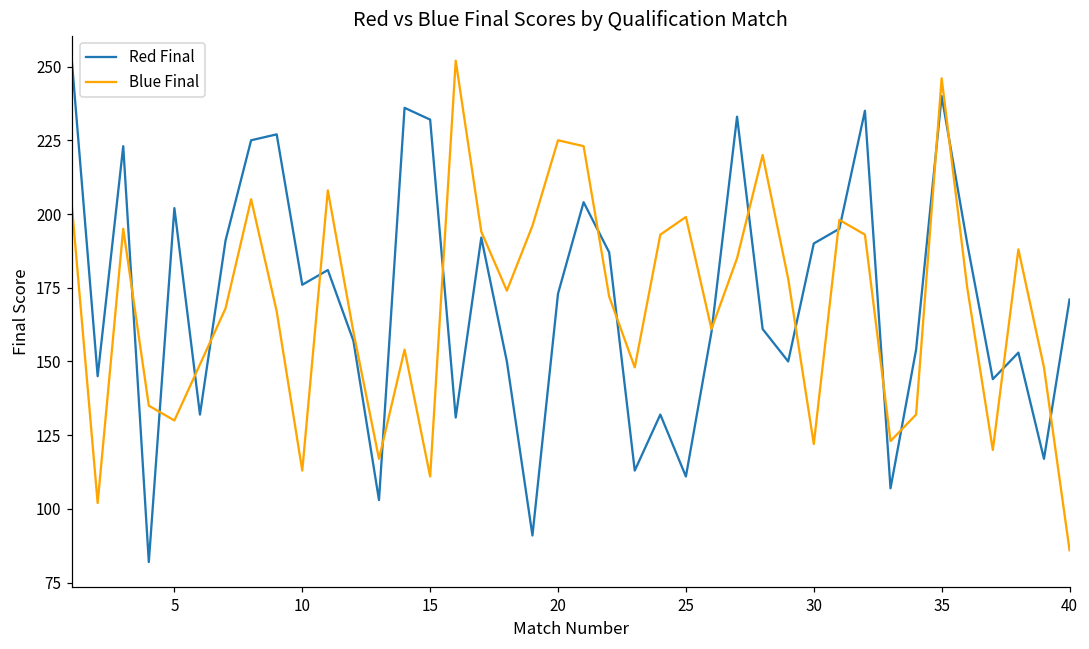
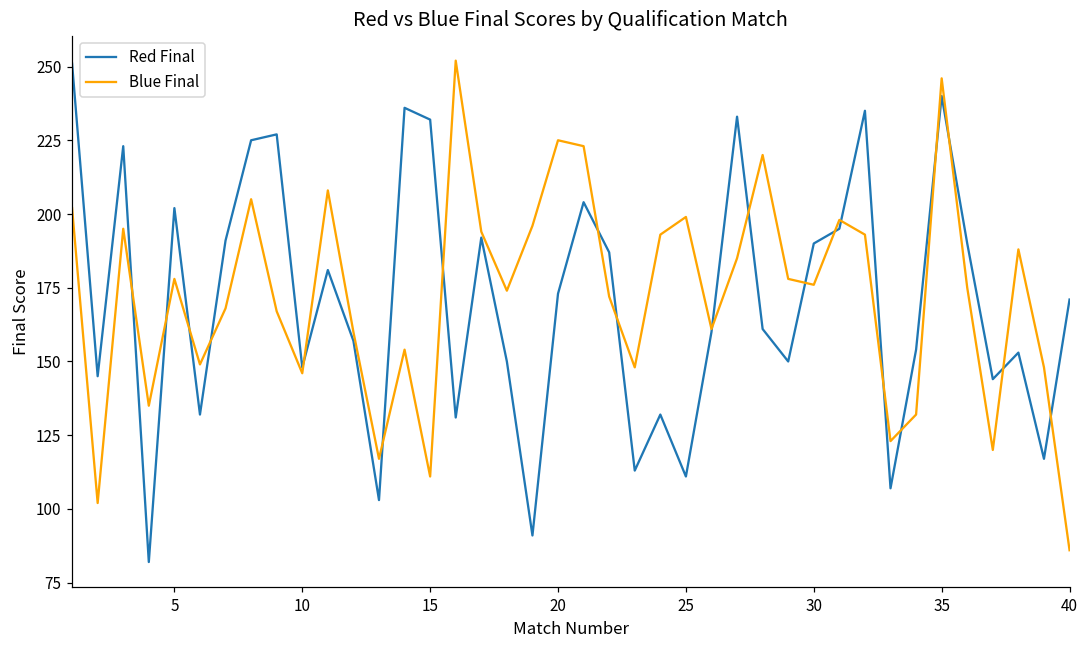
  {
    "Red Final": {
      "5": 202,
-     "10": 176,
+     "10": 148,
      "15": 232,
      "20": 173,
      "25": 111,
      "30": 190,
      "35": 240,
      "40": 171
    },
    "Blue Final": {
-     "5": 130,
-     "10": 113,
+     "5": 178,
+     "10": 146,
      "15": 111,
      "20": 225,
      "25": 199,
-     "30": 122,
+     "30": 176,
      "35": 246,
      "40": 86
    }
  }
